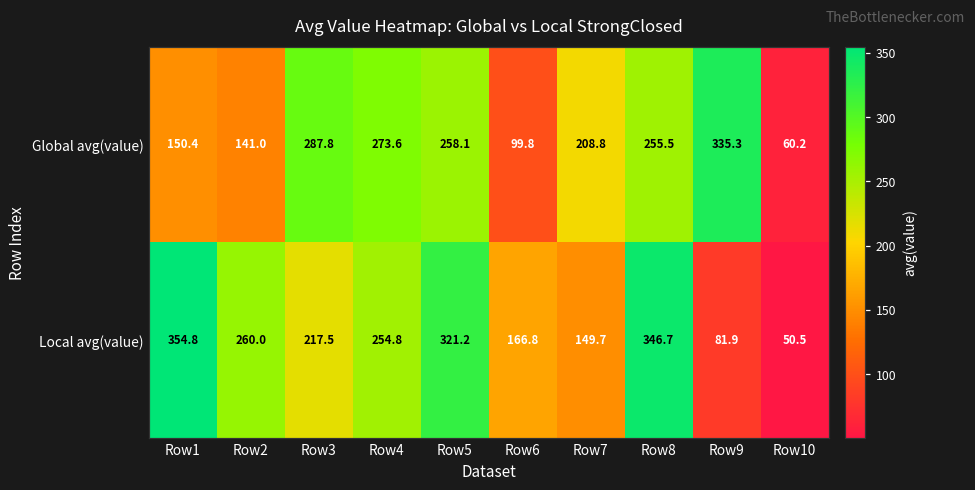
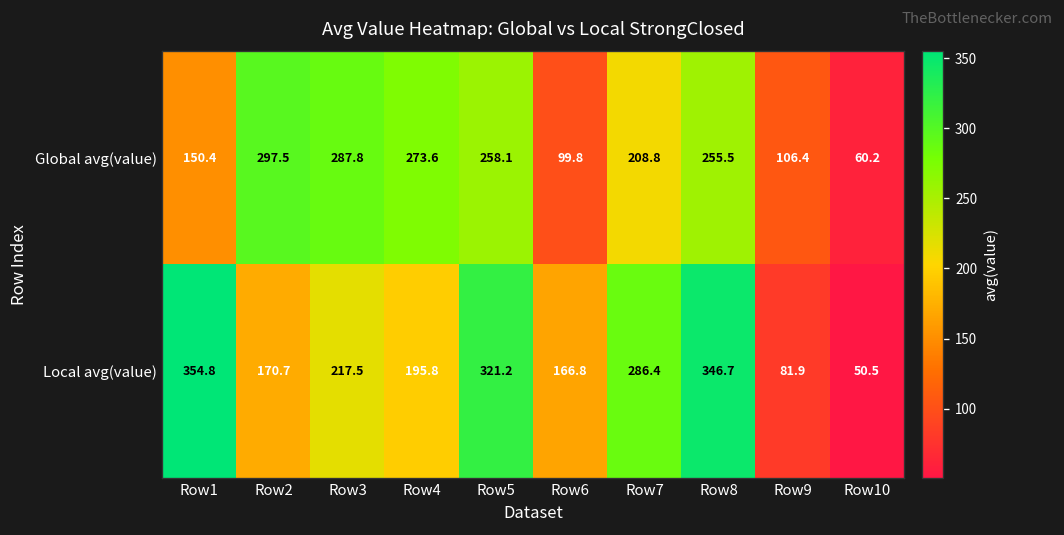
  {
    "Global avg(value)": {
      "Row1": 150.4,
-     "Row2": 141.0,
+     "Row2": 297.5,
      "Row3": 287.8,
      "Row4": 273.6,
      "Row5": 258.1,
      "Row6": 99.8,
      "Row7": 208.8,
      "Row8": 255.5,
-     "Row9": 335.3,
+     "Row9": 106.4,
      "Row10": 60.2
    },
    "Local avg(value)": {
      "Row1": 354.8,
-     "Row2": 260.0,
+     "Row2": 170.7,
      "Row3": 217.5,
-     "Row4": 254.8,
+     "Row4": 195.8,
      "Row5": 321.2,
      "Row6": 166.8,
-     "Row7": 149.7,
+     "Row7": 286.4,
      "Row8": 346.7,
      "Row9": 81.9,
      "Row10": 50.5
    }
  }
